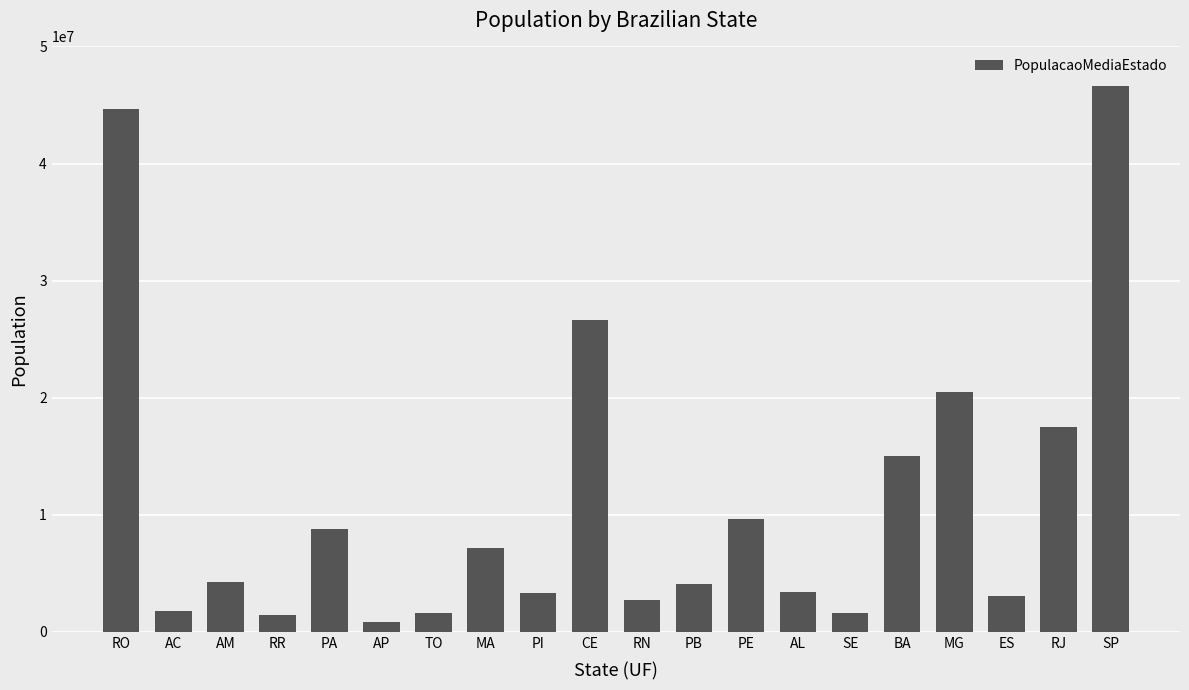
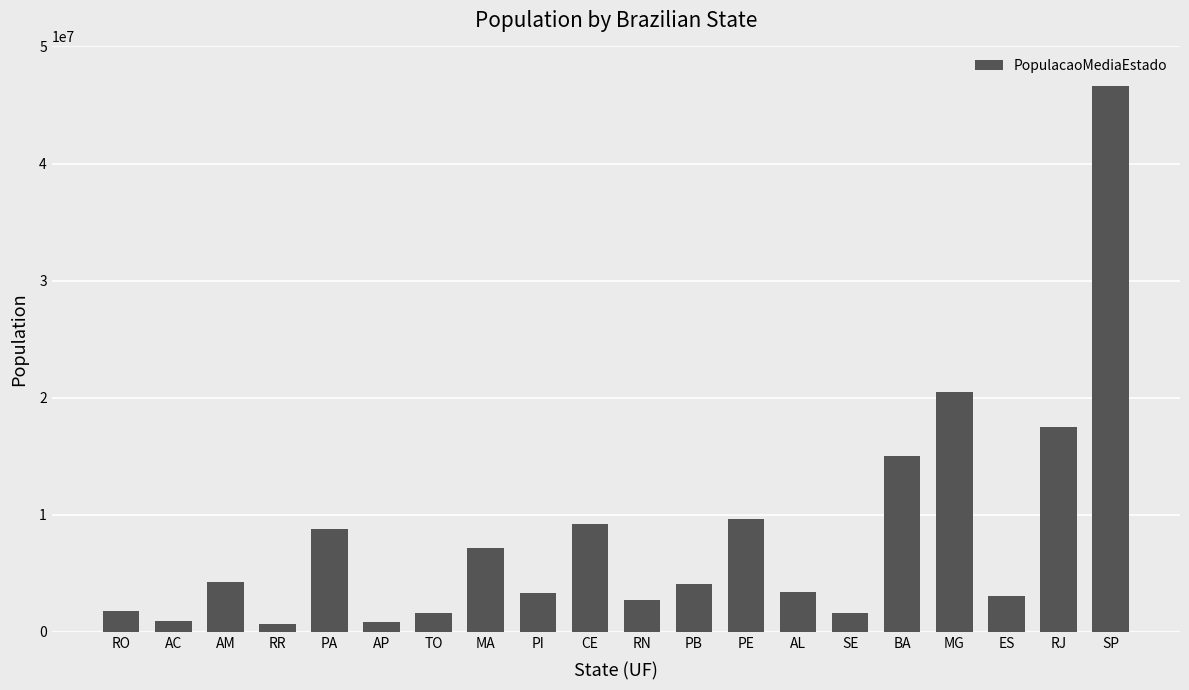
  {
-   "RO": 44700000,
-   "AC": 1800000,
+   "RO": 1800000,
+   "AC": 900000,
    "AM": 4300000,
-   "RR": 1500000,
+   "RR": 700000,
    "PA": 8800000,
    "AP": 900000,
    "TO": 1600000,
    "MA": 7200000,
    "PI": 3300000,
-   "CE": 26700000,
+   "CE": 9200000,
    "RN": 2700000,
    "PB": 4100000,
    "PE": 9700000,
    "AL": 3400000,
    "SE": 1600000,
    "BA": 15000000,
    "MG": 20500000,
    "ES": 3100000,
    "RJ": 17500000,
    "SP": 46600000
  }
